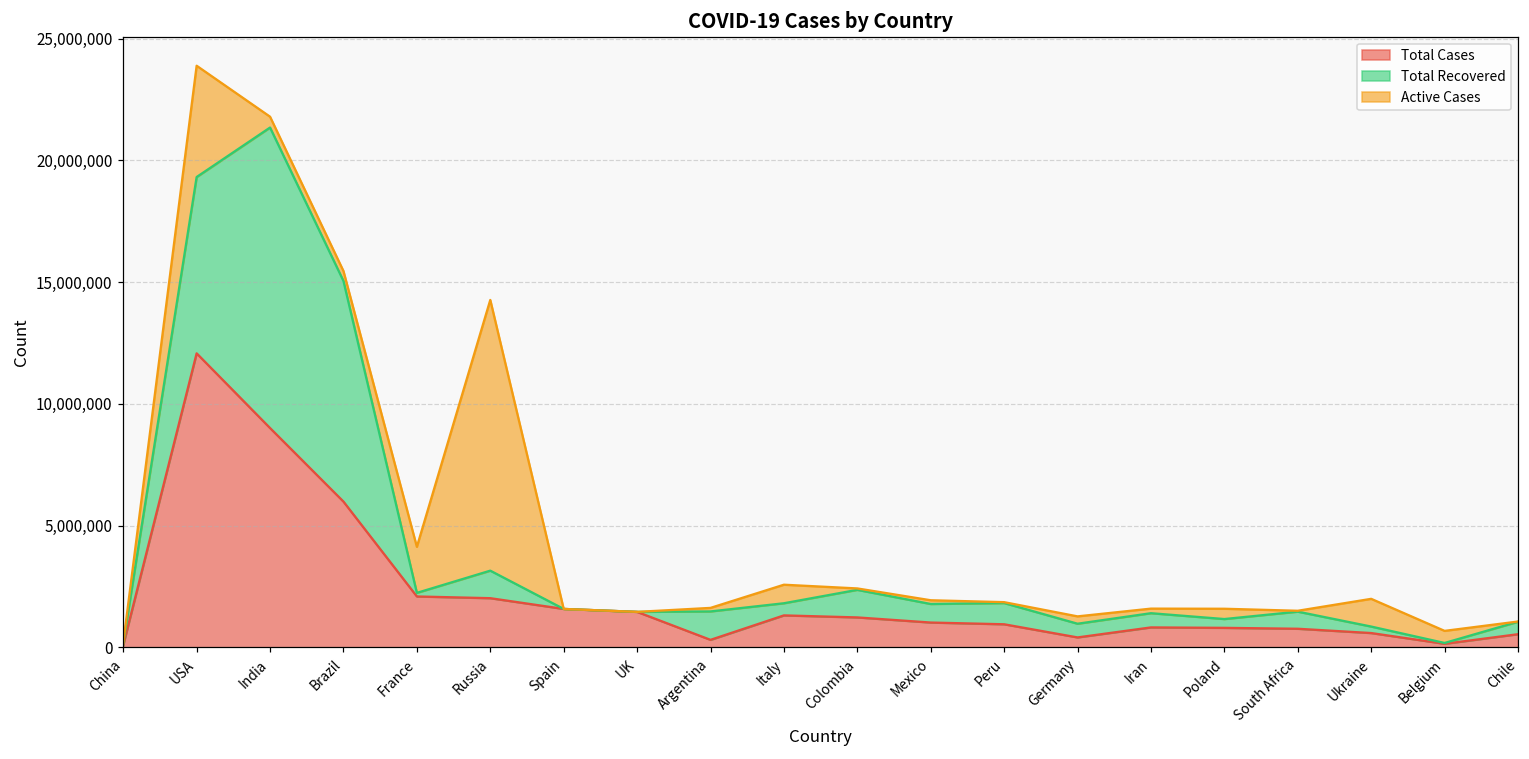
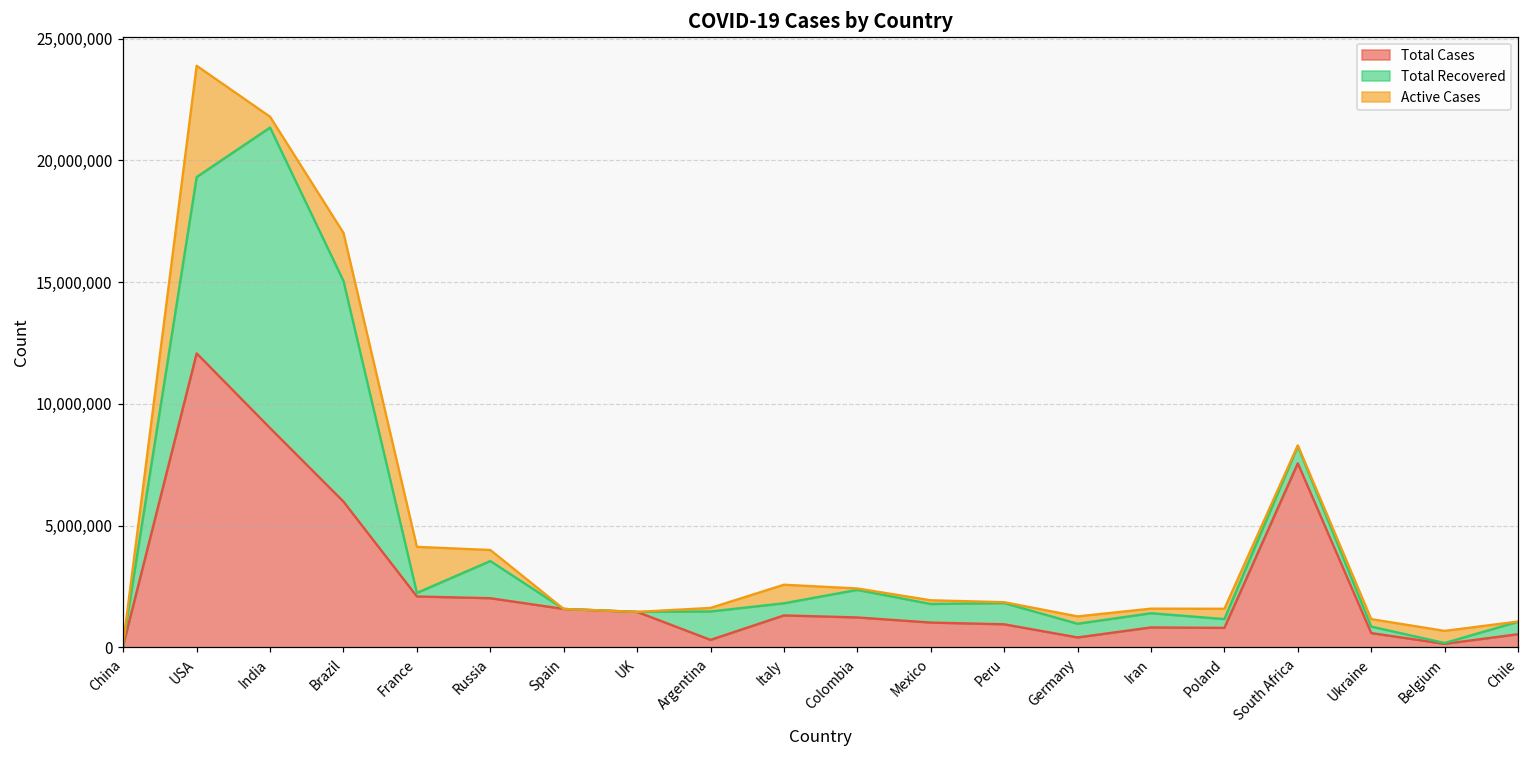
  {
    "Total Cases": {
      "USA": "12,100,000",
      "India": "9,000,000",
      "Brazil": "6,000,000",
      "France": "2,100,000",
      "Russia": "2,000,000",
      "Argentina": "300,000",
      "Italy": "1,300,000",
      "Colombia": "1,200,000",
      "Mexico": "1,000,000",
      "Peru": "900,000",
      "Germany": "400,000",
      "Iran": "800,000",
      "Poland": "800,000",
-     "South Africa": "800,000",
+     "South Africa": "7,600,000",
      "Ukraine": "600,000",
      "Chile": "500,000"
    },
    "Total Recovered": {
      "USA": "7,200,000",
      "India": "12,300,000",
      "Brazil": "9,100,000",
      "France": "100,000",
-     "Russia": "1,100,000",
+     "Russia": "1,500,000",
      "Argentina": "1,200,000",
      "Italy": "500,000",
      "Mexico": "800,000",
      "Germany": "600,000",
      "Iran": "600,000",
      "Poland": "400,000",
      "Ukraine": "300,000"
    },
    "Active Cases": {
      "USA": "4,600,000",
      "India": "400,000",
-     "Brazil": "400,000",
+     "Brazil": "2,000,000",
      "France": "1,900,000",
-     "Russia": "11,100,000",
+     "Russia": "500,000",
      "Argentina": "100,000",
      "Italy": "800,000",
      "Mexico": "200,000",
      "Germany": "300,000",
      "Iran": "200,000",
      "Poland": "400,000",
-     "Ukraine": "1,100,000",
+     "Ukraine": "300,000",
      "Belgium": "500,000"
    }
  }
